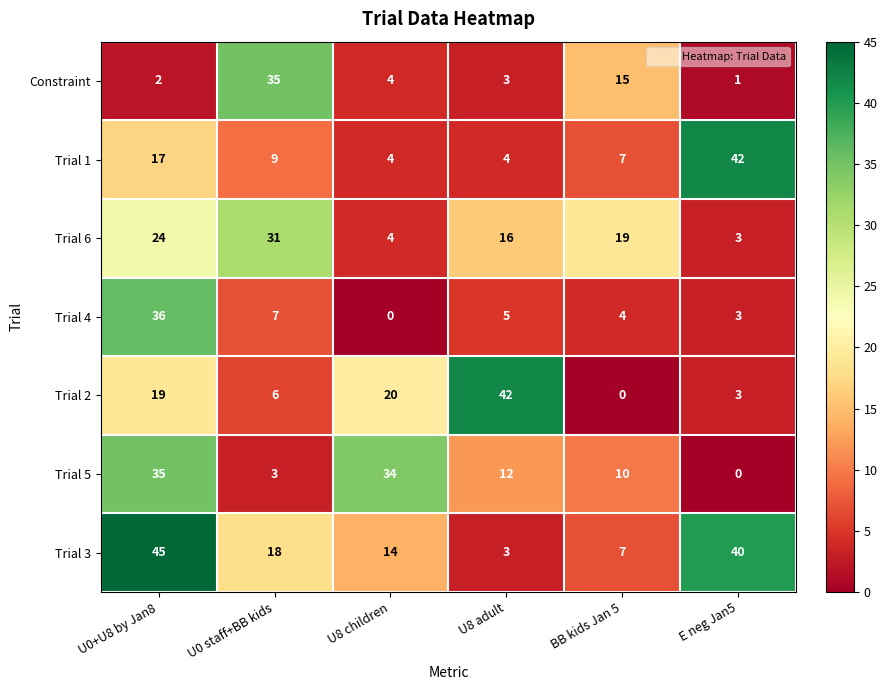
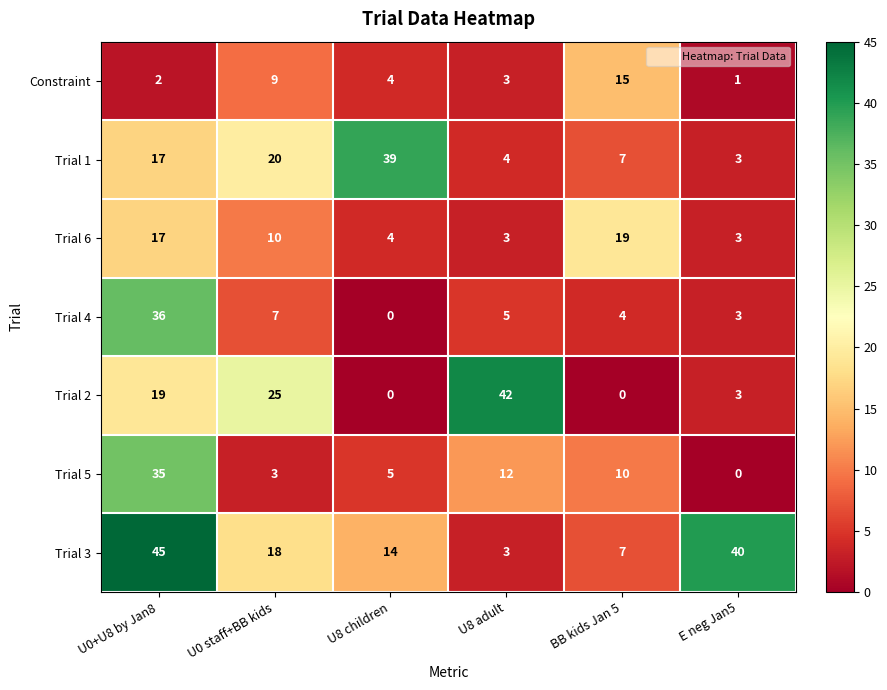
  {
    "Constraint": {
      "U0+U8 by Jan8": 2,
-     "U0 staff+BB kids": 35,
+     "U0 staff+BB kids": 9,
      "U8 children": 4,
      "U8 adult": 3,
      "BB kids Jan 5": 15,
      "E neg Jan5": 1
    },
    "Trial 1": {
      "U0+U8 by Jan8": 17,
-     "U0 staff+BB kids": 9,
-     "U8 children": 4,
+     "U0 staff+BB kids": 20,
+     "U8 children": 39,
      "U8 adult": 4,
      "BB kids Jan 5": 7,
-     "E neg Jan5": 42
+     "E neg Jan5": 3
    },
    "Trial 6": {
-     "U0+U8 by Jan8": 24,
-     "U0 staff+BB kids": 31,
+     "U0+U8 by Jan8": 17,
+     "U0 staff+BB kids": 10,
      "U8 children": 4,
-     "U8 adult": 16,
+     "U8 adult": 3,
      "BB kids Jan 5": 19,
      "E neg Jan5": 3
    },
    "Trial 4": {
      "U0+U8 by Jan8": 36,
      "U0 staff+BB kids": 7,
      "U8 children": 0,
      "U8 adult": 5,
      "BB kids Jan 5": 4,
      "E neg Jan5": 3
    },
    "Trial 2": {
      "U0+U8 by Jan8": 19,
-     "U0 staff+BB kids": 6,
-     "U8 children": 20,
+     "U0 staff+BB kids": 25,
+     "U8 children": 0,
      "U8 adult": 42,
      "BB kids Jan 5": 0,
      "E neg Jan5": 3
    },
    "Trial 5": {
      "U0+U8 by Jan8": 35,
      "U0 staff+BB kids": 3,
-     "U8 children": 34,
+     "U8 children": 5,
      "U8 adult": 12,
      "BB kids Jan 5": 10,
      "E neg Jan5": 0
    },
    "Trial 3": {
      "U0+U8 by Jan8": 45,
      "U0 staff+BB kids": 18,
      "U8 children": 14,
      "U8 adult": 3,
      "BB kids Jan 5": 7,
      "E neg Jan5": 40
    }
  }
